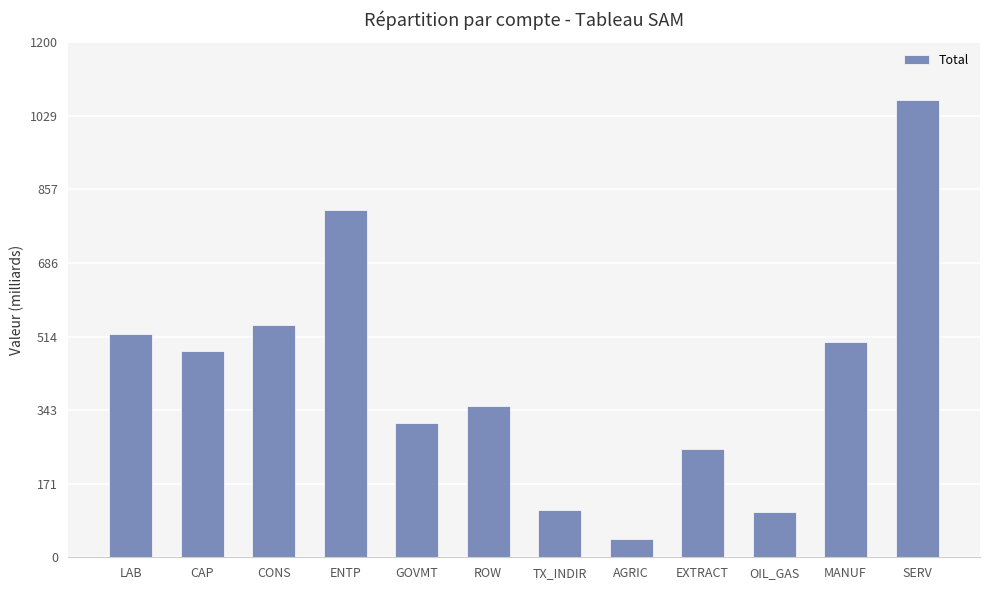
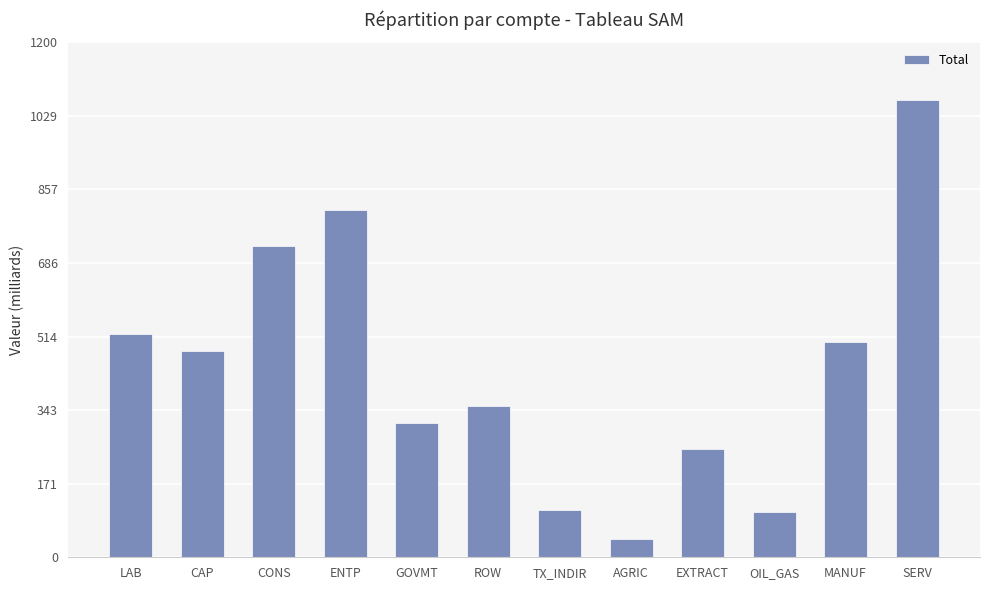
  {
    "LAB": 520,
    "CAP": 480,
-   "CONS": 540,
+   "CONS": 720,
    "ENTP": 810,
    "GOVMT": 310,
    "ROW": 350,
    "TX_INDIR": 110,
    "AGRIC": 40,
    "EXTRACT": 250,
    "OIL_GAS": 110,
    "MANUF": 500,
    "SERV": 1070
  }
